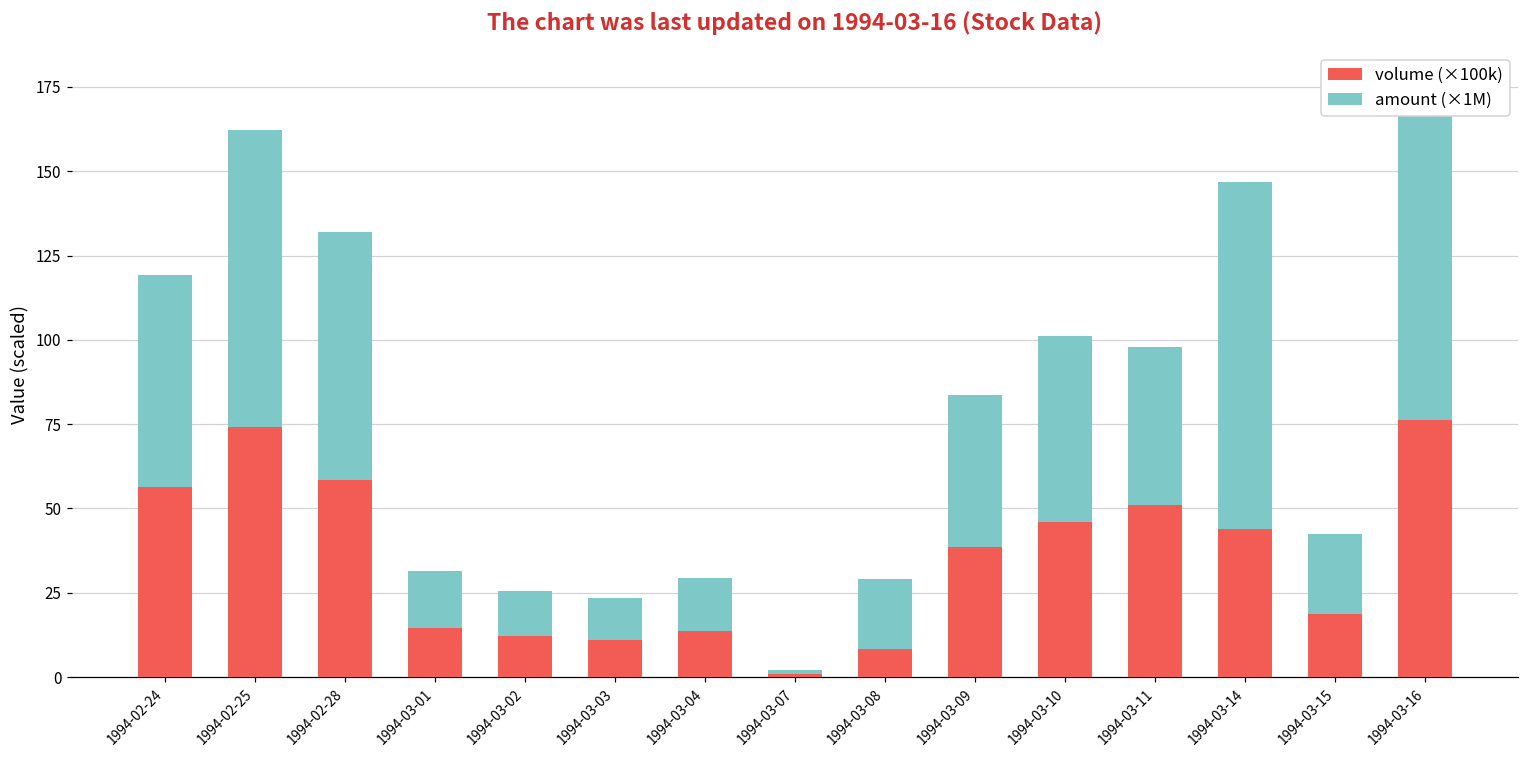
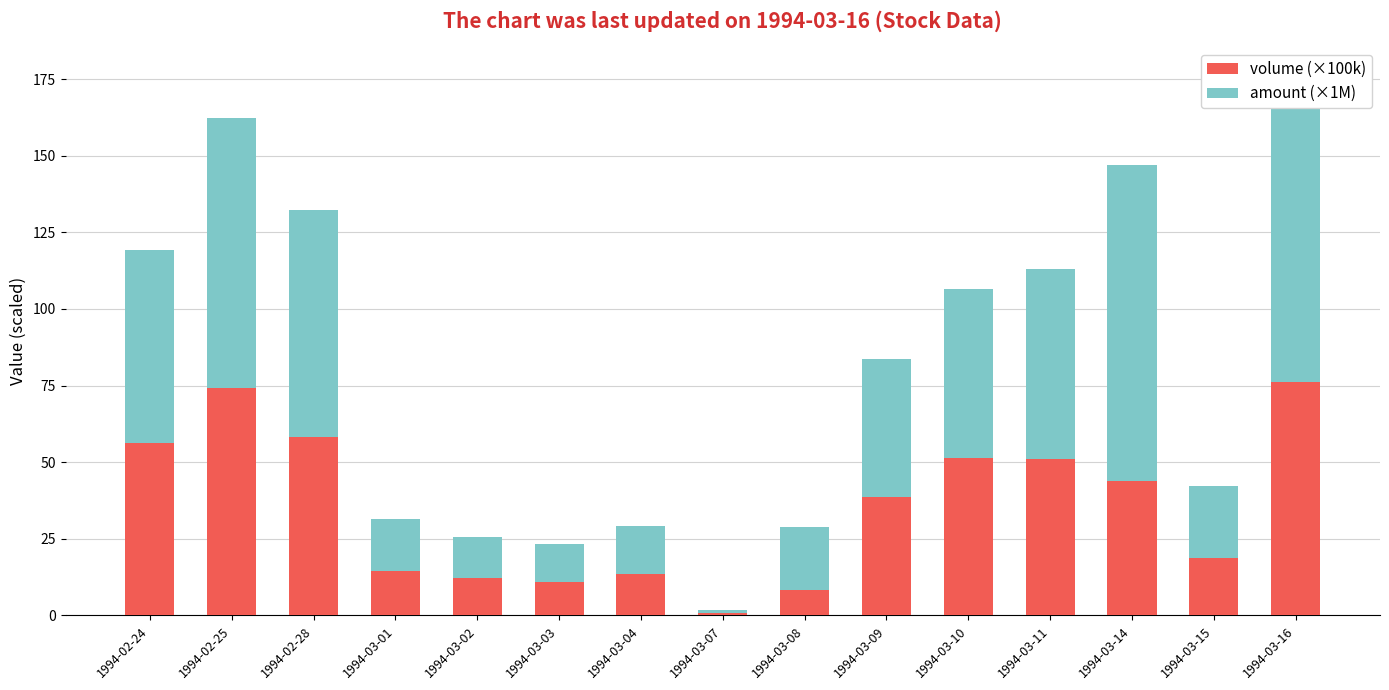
  {
    "volume (×100k)": {
      "1994-02-24": 56,
      "1994-02-25": 74,
      "1994-02-28": 58,
      "1994-03-01": 15,
      "1994-03-02": 12,
      "1994-03-03": 11,
      "1994-03-04": 14,
      "1994-03-07": 1,
      "1994-03-08": 8,
      "1994-03-09": 39,
-     "1994-03-10": 46,
+     "1994-03-10": 51,
      "1994-03-11": 51,
      "1994-03-14": 44,
      "1994-03-15": 19,
      "1994-03-16": 76
    },
    "amount (×1M)": {
      "1994-02-24": 63,
      "1994-02-25": 88,
      "1994-02-28": 74,
      "1994-03-01": 17,
      "1994-03-02": 13,
      "1994-03-03": 12,
      "1994-03-04": 16,
      "1994-03-07": 1,
      "1994-03-08": 21,
      "1994-03-09": 45,
      "1994-03-10": 55,
-     "1994-03-11": 47,
+     "1994-03-11": 62,
      "1994-03-14": 103,
      "1994-03-15": 24
    }
  }
